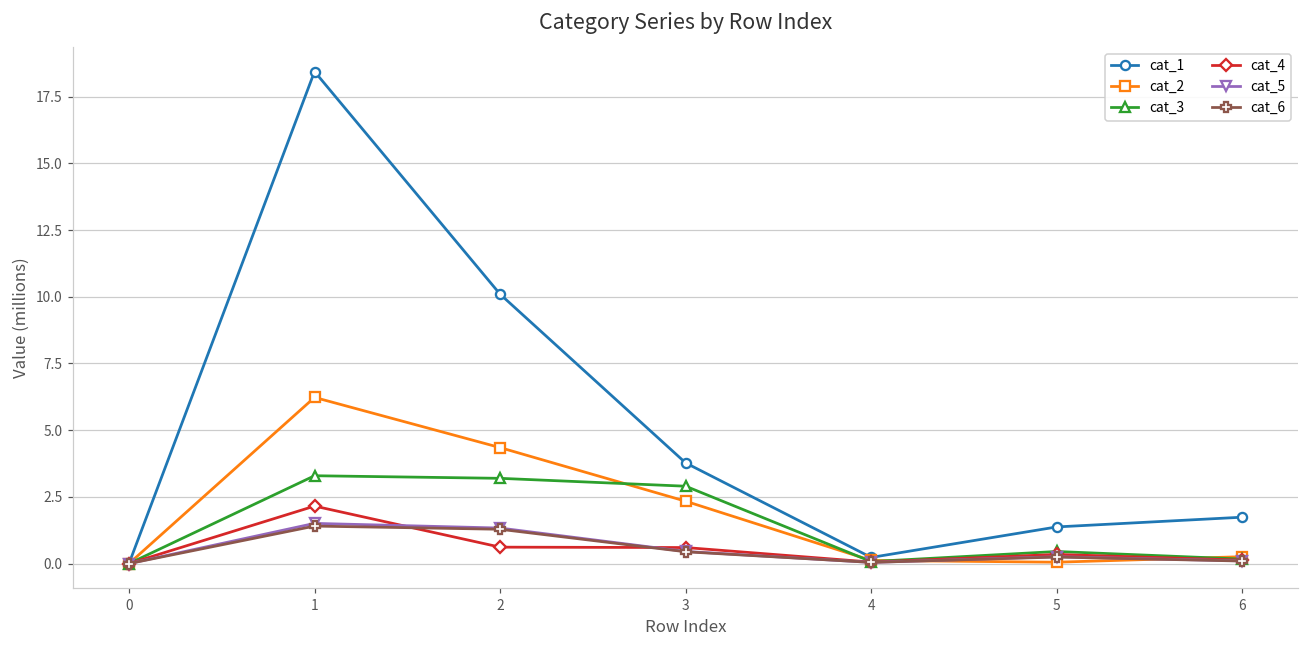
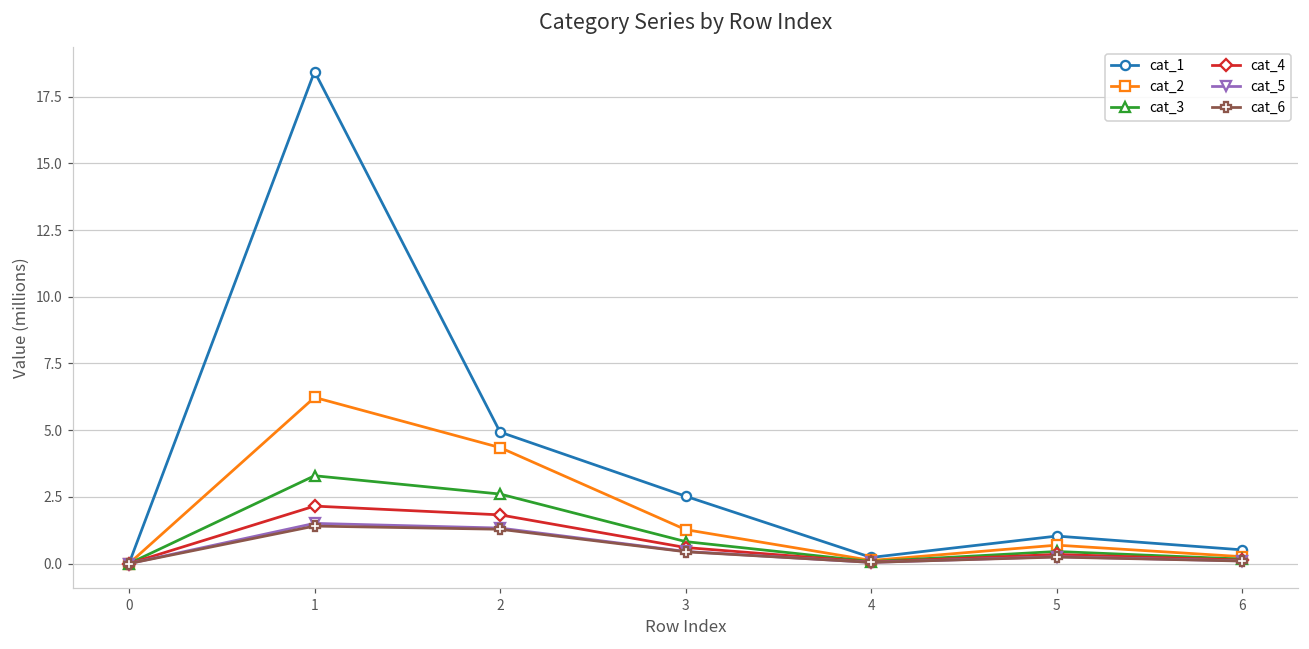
  {
    "cat_1": {
      "1": 18.4,
-     "2": 10.1,
-     "3": 3.8,
+     "2": 4.9,
+     "3": 2.5,
      "4": 0.2,
-     "5": 1.4,
-     "6": 1.7
+     "5": 1.0,
+     "6": 0.5
    },
    "cat_2": {
      "1": 6.2,
      "2": 4.3,
-     "3": 2.3,
-     "5": 0.1
+     "3": 1.3,
+     "5": 0.7
    },
    "cat_3": {
      "1": 3.3,
-     "2": 3.2,
-     "3": 2.9,
+     "2": 2.6,
+     "3": 0.8,
      "5": 0.5
    },
    "cat_4": {
      "1": 2.2,
-     "2": 0.6,
+     "2": 1.8,
      "3": 0.6
    }
  }
